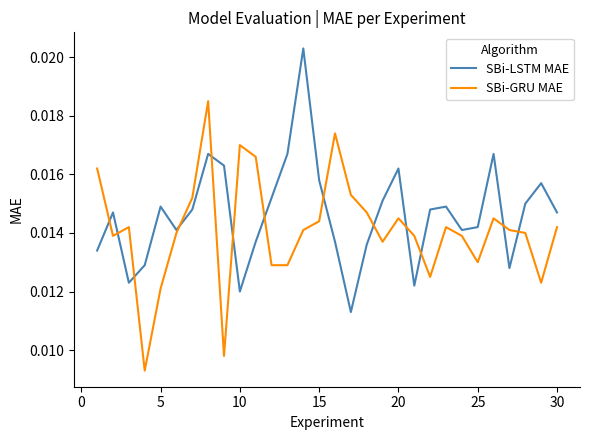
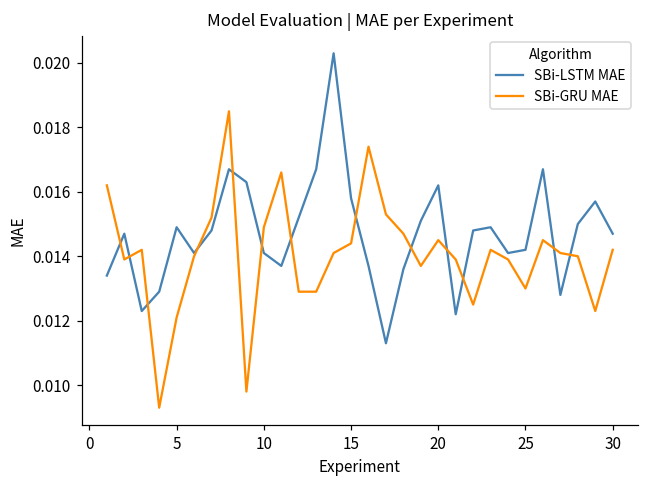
  {
    "SBi-LSTM MAE": {
      "5": 0.0149,
-     "10": 0.0120,
+     "10": 0.0141,
      "15": 0.0158,
      "20": 0.0162,
      "25": 0.0142,
      "30": 0.0147
    },
    "SBi-GRU MAE": {
      "5": 0.0121,
-     "10": 0.0170,
+     "10": 0.0149,
      "15": 0.0144,
      "20": 0.0145,
      "25": 0.0130,
      "30": 0.0142
    }
  }
